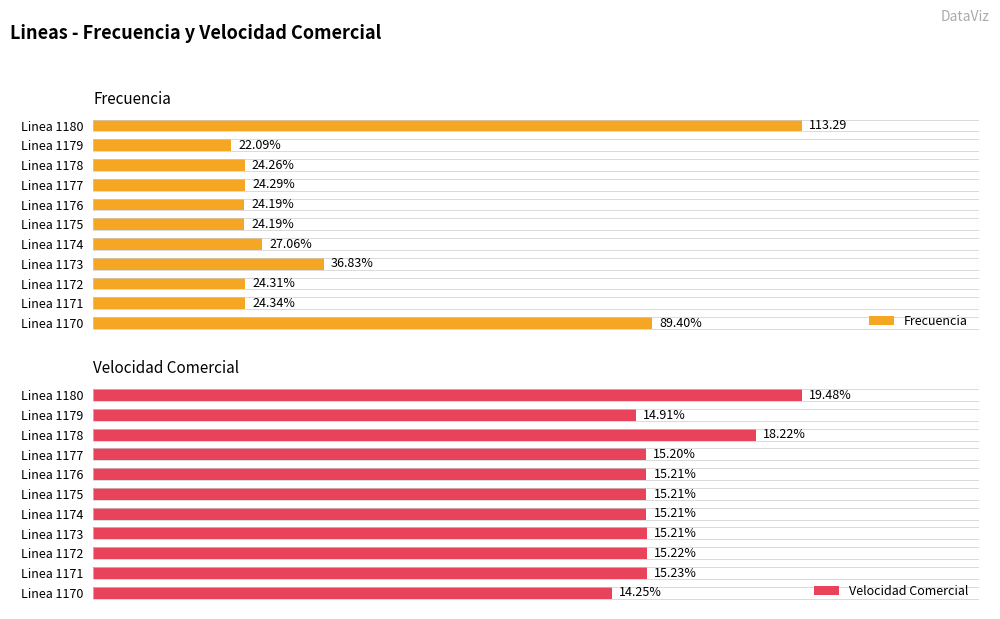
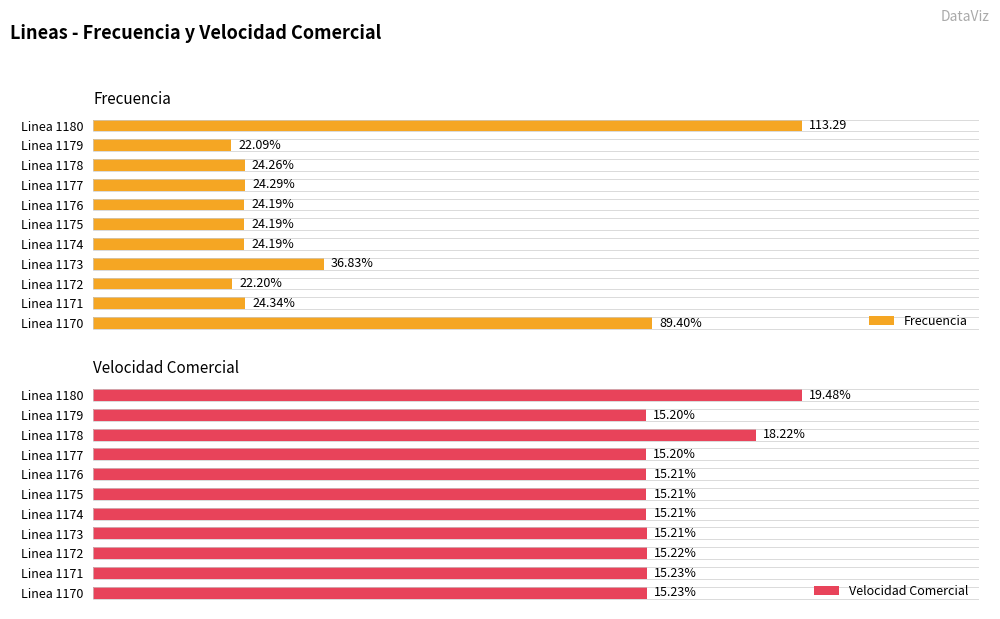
  {
    "Frecuencia": {
      "Linea 1180": "113.29",
      "Linea 1179": "22.09%",
      "Linea 1178": "24.26%",
      "Linea 1177": "24.29%",
      "Linea 1176": "24.19%",
      "Linea 1175": "24.19%",
-     "Linea 1174": "27.06%",
+     "Linea 1174": "24.19%",
      "Linea 1173": "36.83%",
-     "Linea 1172": "24.31%",
+     "Linea 1172": "22.20%",
      "Linea 1171": "24.34%",
      "Linea 1170": "89.40%"
    },
    "Velocidad Comercial": {
      "Linea 1180": "19.48%",
-     "Linea 1179": "14.91%",
+     "Linea 1179": "15.20%",
      "Linea 1178": "18.22%",
      "Linea 1177": "15.20%",
      "Linea 1176": "15.21%",
      "Linea 1175": "15.21%",
      "Linea 1174": "15.21%",
      "Linea 1173": "15.21%",
      "Linea 1172": "15.22%",
      "Linea 1171": "15.23%",
-     "Linea 1170": "14.25%"
+     "Linea 1170": "15.23%"
    }
  }
